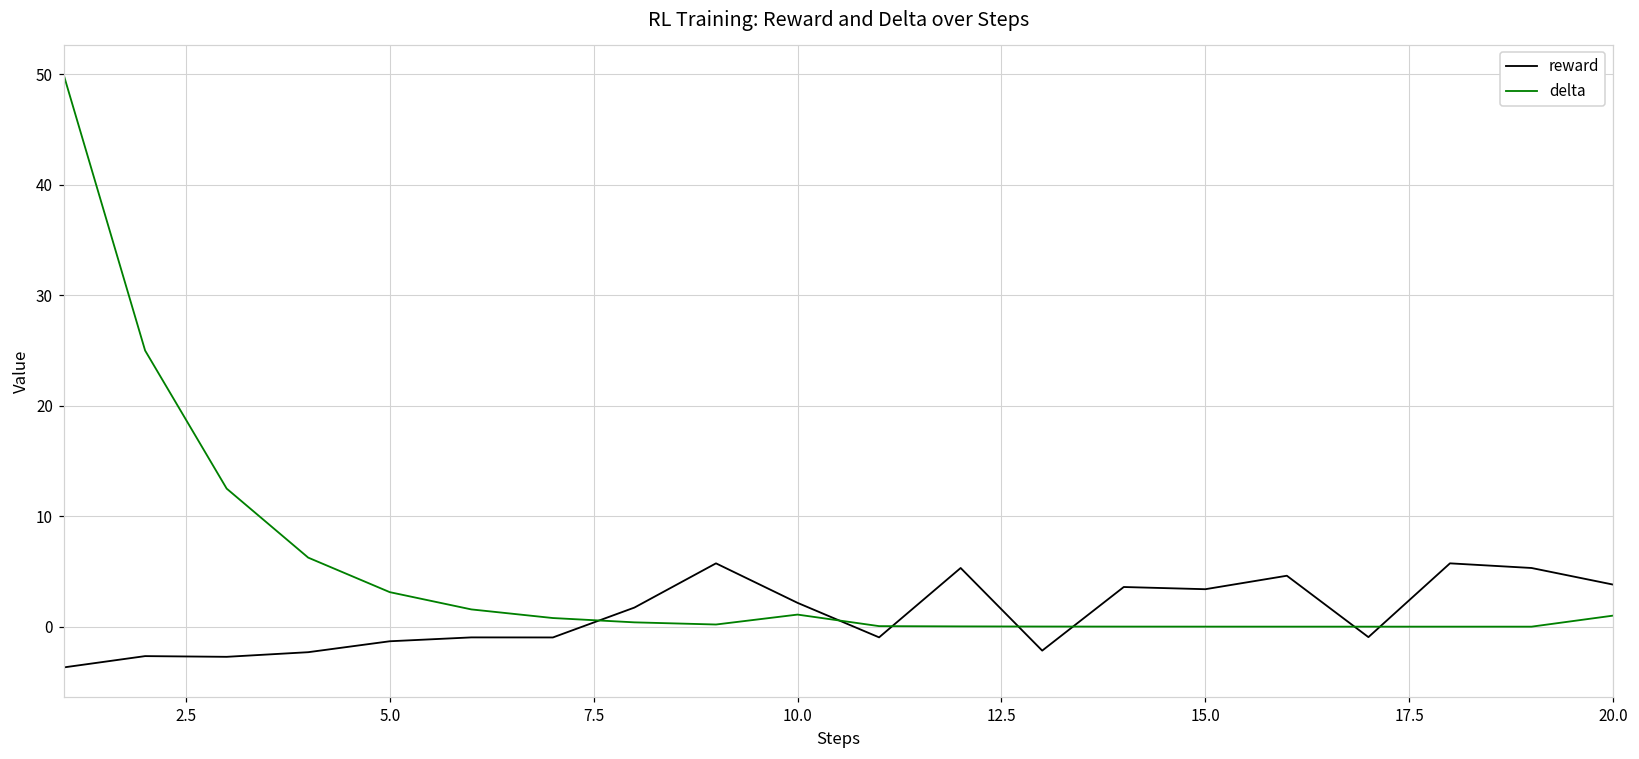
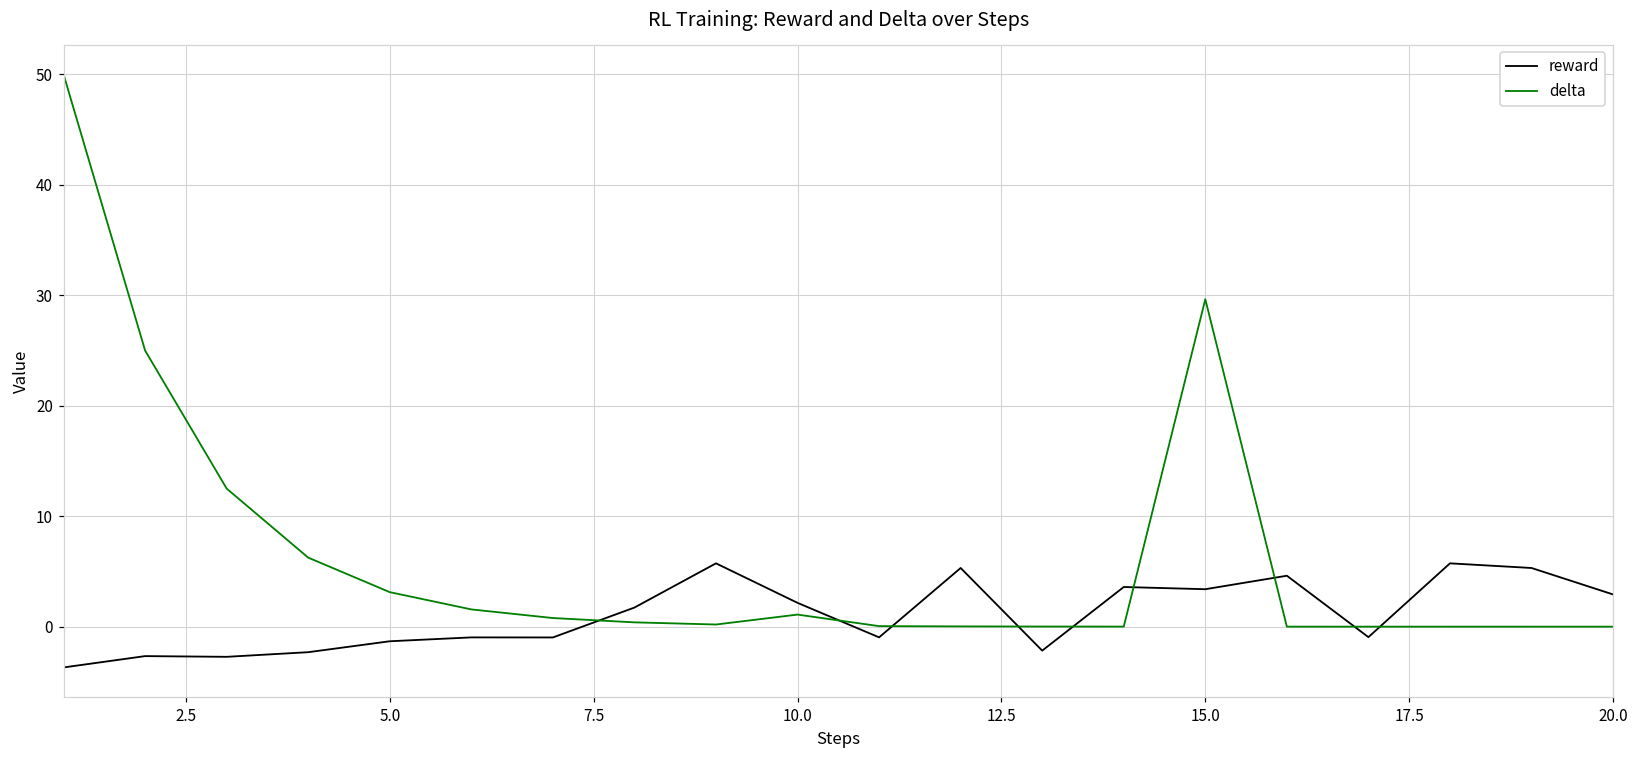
  {
    "reward": {
      "5.0": -1.3,
      "10.0": 2.2,
      "15.0": 3.4,
-     "20.0": 3.8
+     "20.0": 2.9
    },
    "delta": {
      "5.0": 3.1,
      "10.0": 1.1,
-     "15.0": 0.0,
-     "20.0": 1
+     "15.0": 29.6,
+     "20.0": 0
    }
  }
